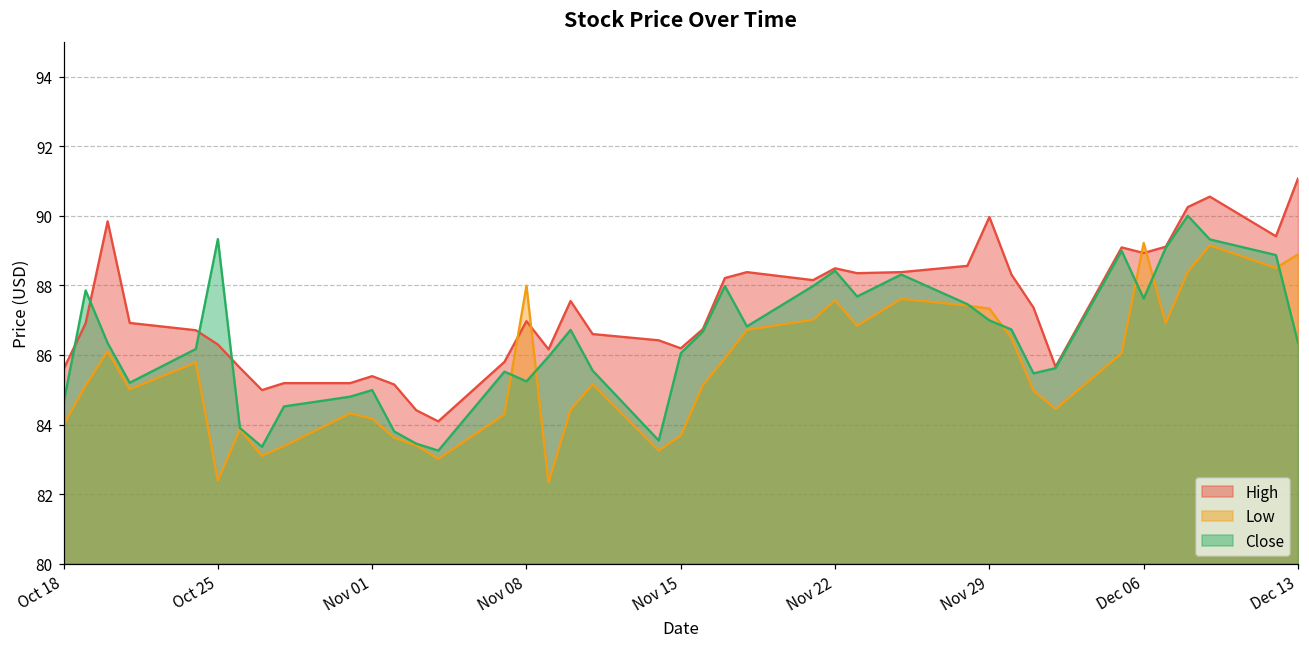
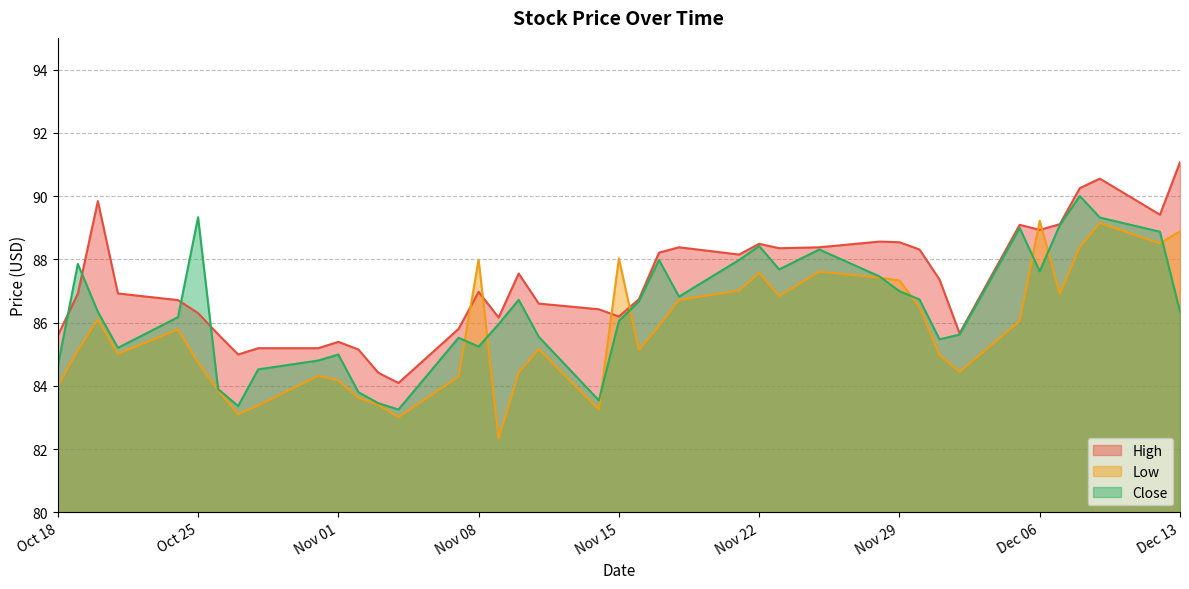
  {
    "High": {
      "Oct 18": 85.6,
      "Oct 25": 86.3,
      "Nov 01": 85.4,
      "Nov 08": 87.0,
      "Nov 15": 86.2,
-     "Nov 29": 90.0,
+     "Nov 29": 88.5,
      "Dec 06": 88.9,
      "Dec 13": 91.1
    },
    "Low": {
      "Oct 18": 84.0,
-     "Oct 25": 82.4,
+     "Oct 25": 84.7,
      "Nov 01": 84.2,
      "Nov 08": 88.0,
-     "Nov 15": 83.7,
+     "Nov 15": 88.0,
      "Nov 22": 87.6,
      "Nov 29": 87.3,
      "Dec 06": 89.2,
      "Dec 13": 88.9
    },
    "Close": {
      "Oct 18": 84.6,
      "Oct 25": 89.3,
      "Nov 01": 85.0,
      "Nov 08": 85.2,
      "Nov 15": 86.1,
      "Nov 29": 87.0,
      "Dec 06": 87.6,
      "Dec 13": 86.4
    }
  }
